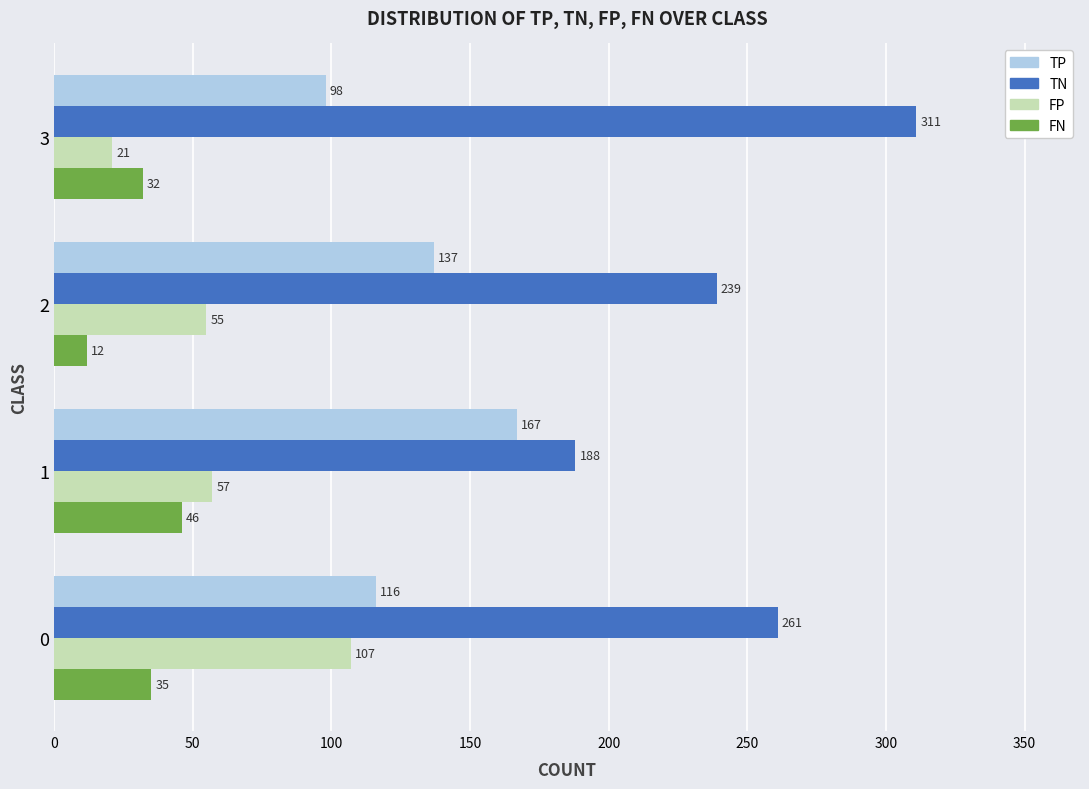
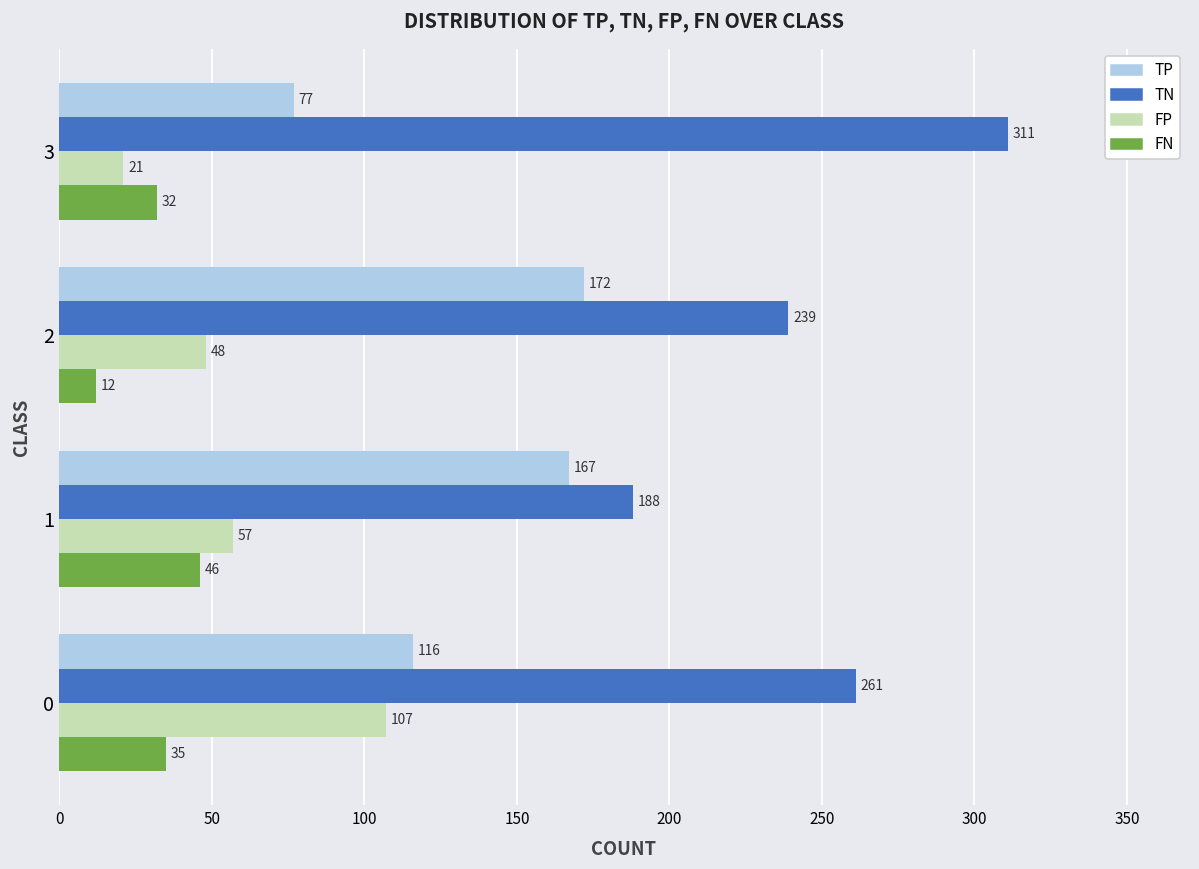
  {
    "TP": {
-     "3": 98,
-     "2": 137,
+     "3": 77,
+     "2": 172,
      "1": 167,
      "0": 116
    },
    "TN": {
      "3": 311,
      "2": 239,
      "1": 188,
      "0": 261
    },
    "FP": {
      "3": 21,
-     "2": 55,
+     "2": 48,
      "1": 57,
      "0": 107
    },
    "FN": {
      "3": 32,
      "2": 12,
      "1": 46,
      "0": 35
    }
  }
